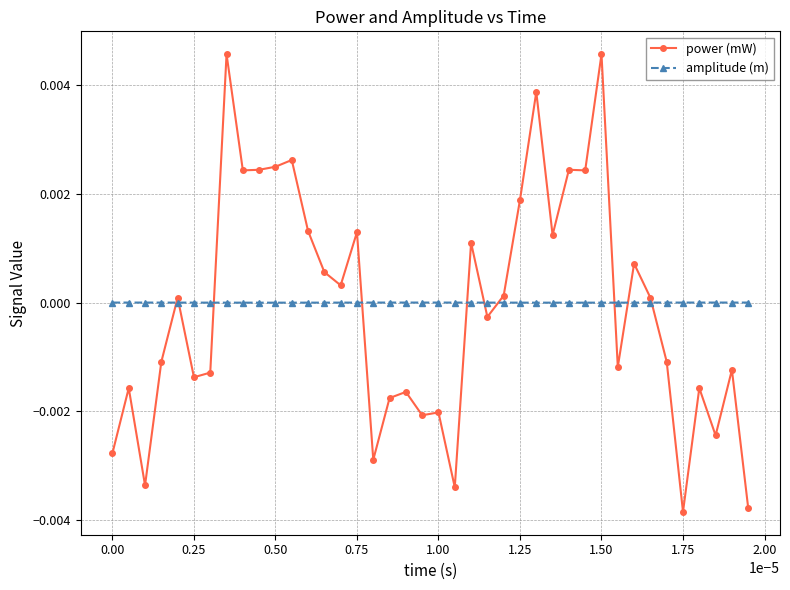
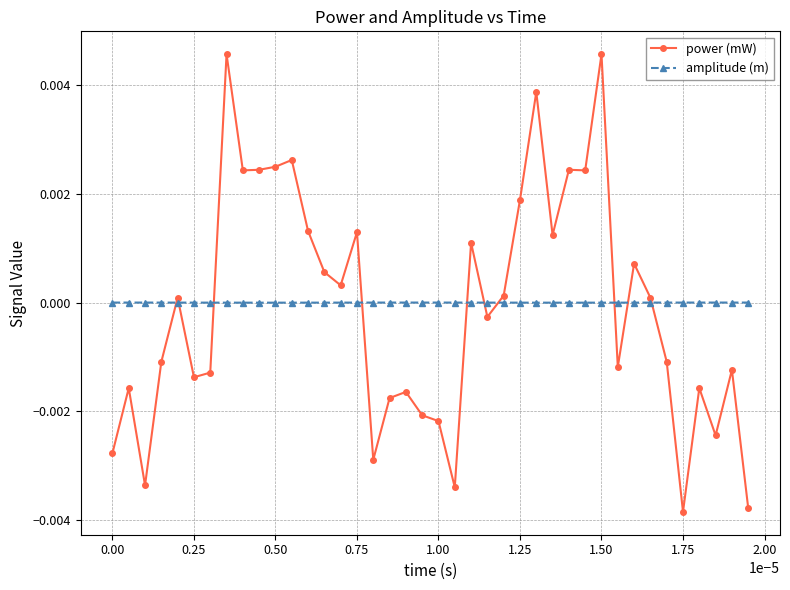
  {
    "power (mW)": {
      "0.00": -0.0028,
      "0.25": -0.0014,
      "0.50": 0.0025,
      "0.75": 0.0013,
-     "1.00": -0.0020,
+     "1.00": -0.0022,
      "1.25": 0.0019,
      "1.50": 0.0046,
      "1.75": -0.0038
    },
    "amplitude (m)": {
      "0.00": 0.0000,
      "0.25": 0.0000,
      "0.50": 0.0000,
      "0.75": 0.0000,
      "1.00": 0.0000,
      "1.25": 0.0000,
      "1.50": 0.0000,
      "1.75": 0.0000
    }
  }
